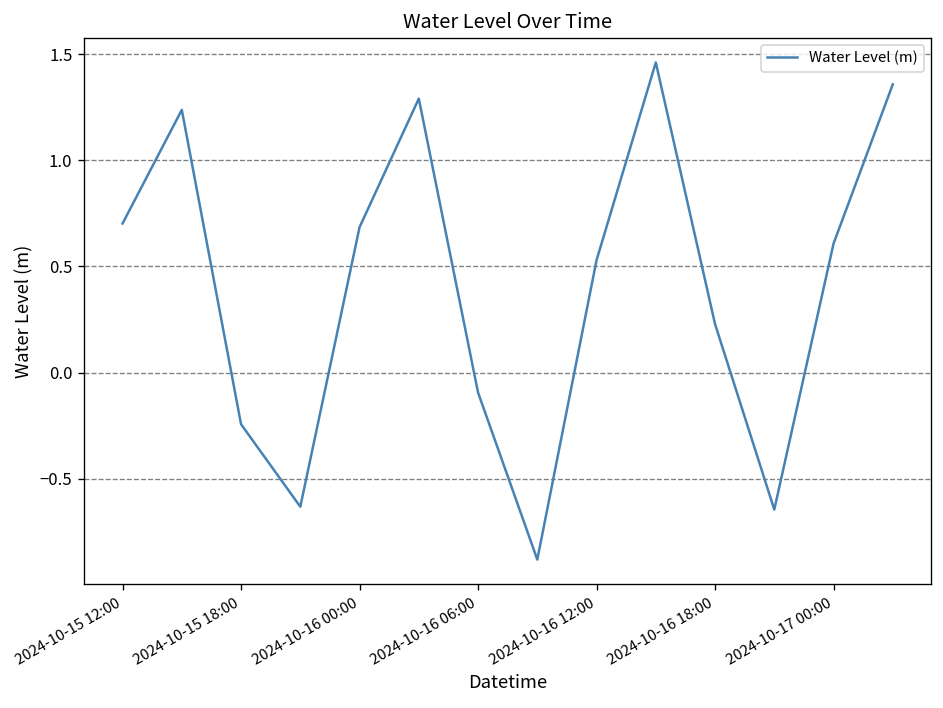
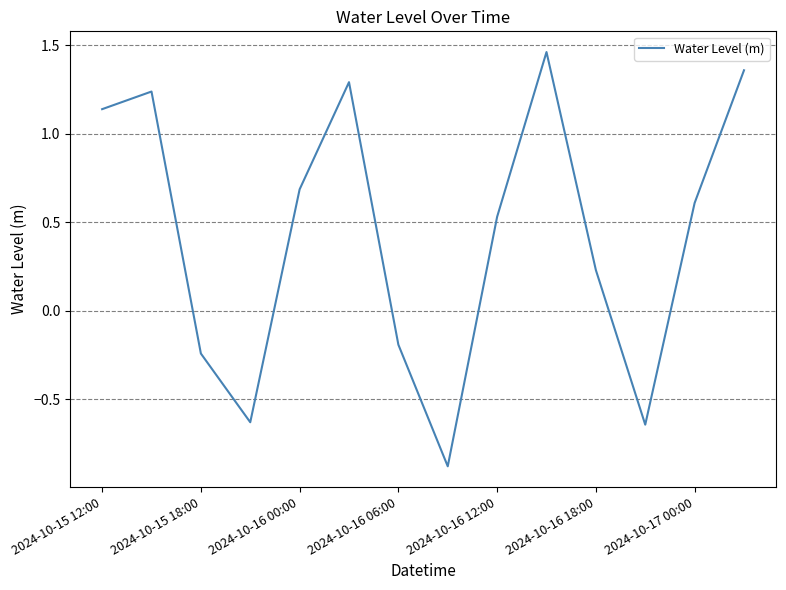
  {
-   "2024-10-15 12:00": 0.70,
+   "2024-10-15 12:00": 1.14,
    "2024-10-15 18:00": -0.24,
    "2024-10-16 00:00": 0.68,
-   "2024-10-16 06:00": -0.09,
+   "2024-10-16 06:00": -0.19,
    "2024-10-16 12:00": 0.53,
    "2024-10-16 18:00": 0.23,
    "2024-10-17 00:00": 0.61
  }
